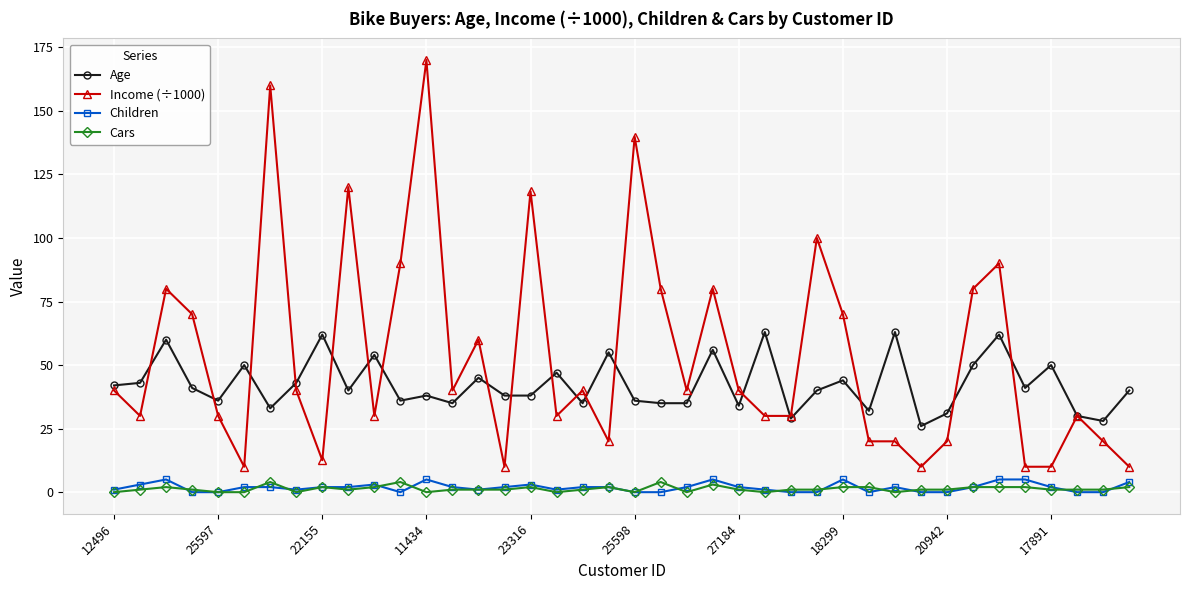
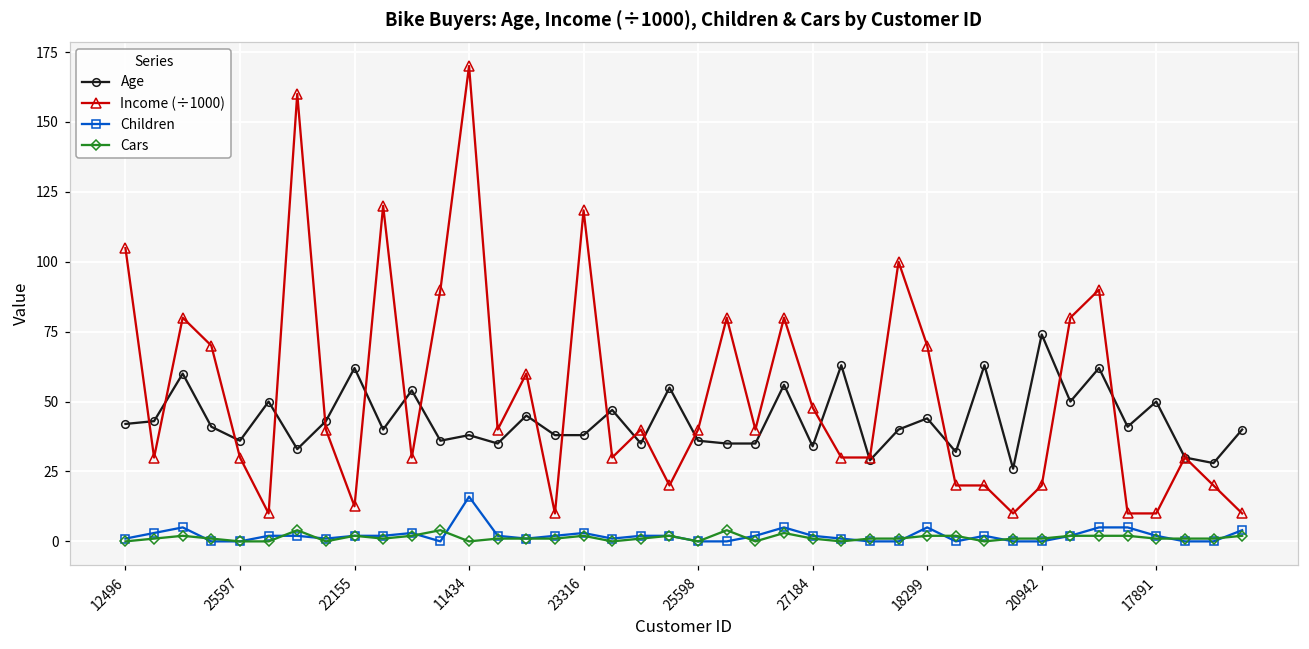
  {
    "Age": {
      "12496": 42,
      "25597": 36,
      "22155": 62,
      "11434": 38,
      "23316": 38,
      "25598": 36,
      "27184": 34,
      "18299": 44,
-     "20942": 31,
+     "20942": 74,
      "17891": 50
    },
    "Income (÷1000)": {
-     "12496": 40,
+     "12496": 105,
      "25597": 30,
      "22155": 13,
      "11434": 170,
      "23316": 118,
-     "25598": 140,
-     "27184": 40,
+     "25598": 40,
+     "27184": 48,
      "18299": 70,
      "20942": 20,
      "17891": 10
    },
    "Children": {
      "12496": 1,
-     "11434": 5,
+     "11434": 16,
      "23316": 3,
      "18299": 5,
      "20942": 0
    },
    "Cars": {
      "12496": 0,
      "11434": 0,
      "23316": 2,
      "18299": 2,
      "20942": 1
    }
  }
